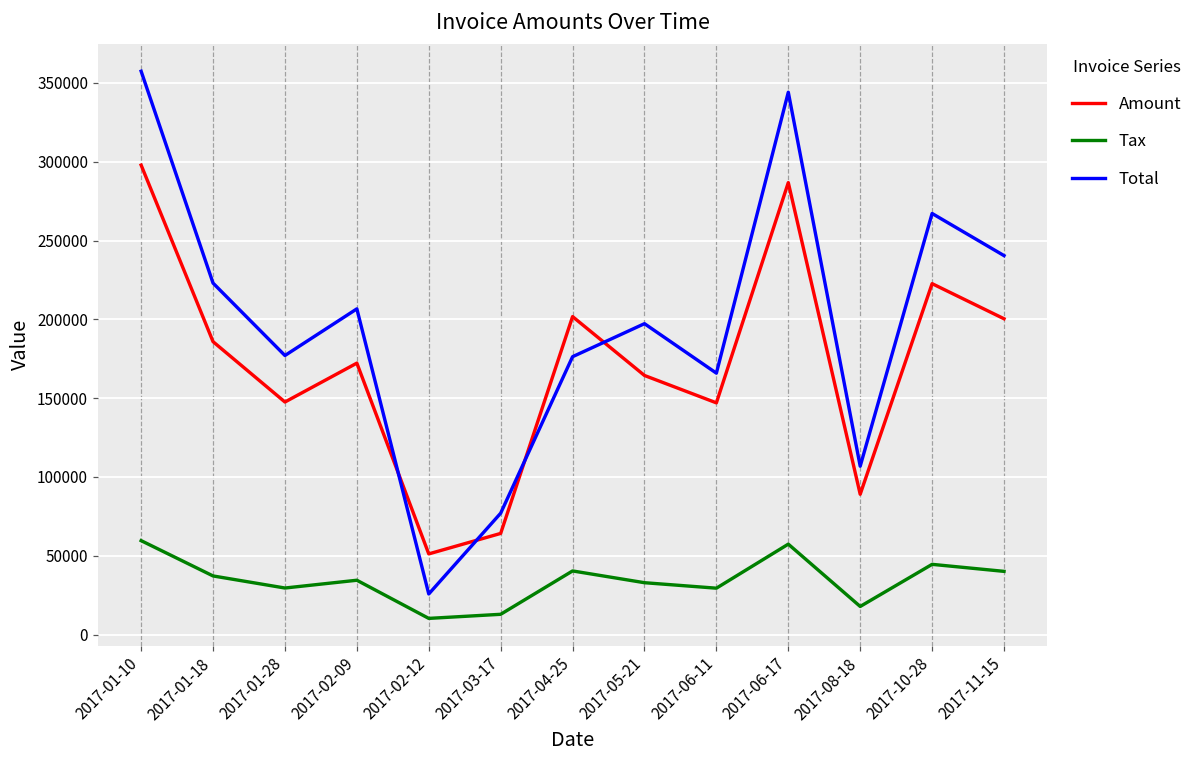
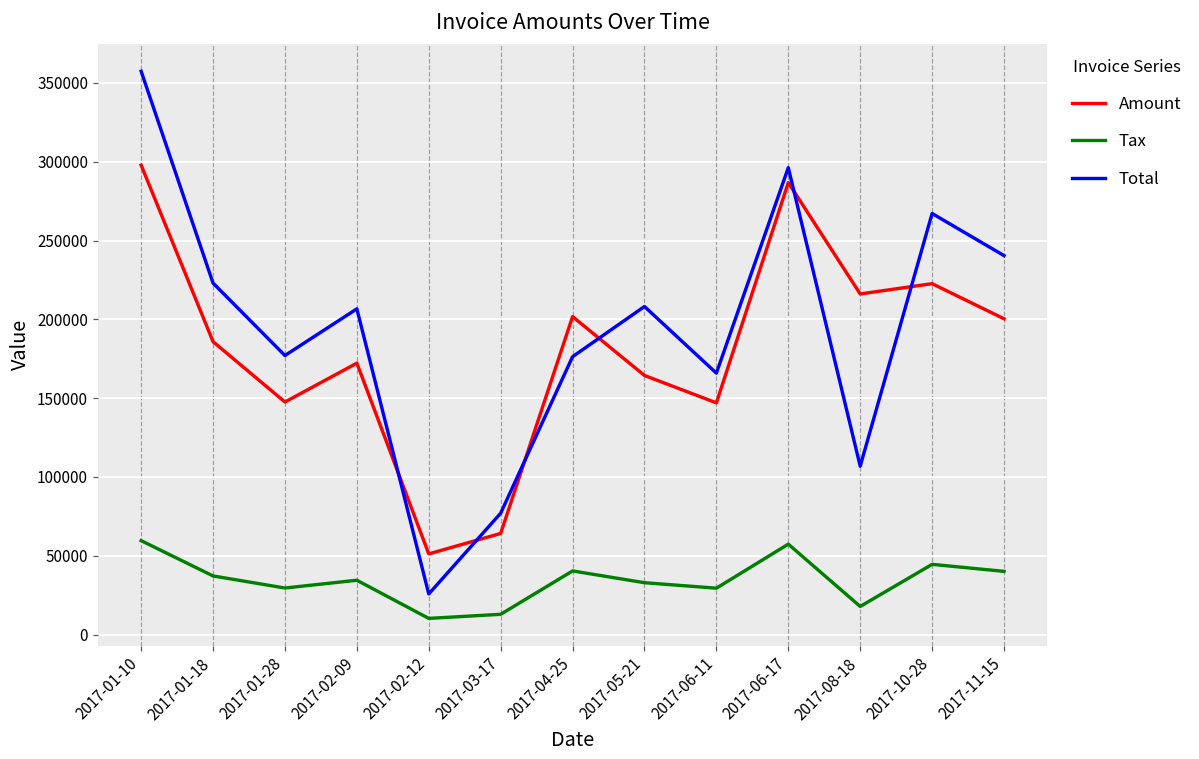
  {
    "Amount": {
      "2017-01-10": 298000,
      "2017-01-18": 186000,
      "2017-01-28": 148000,
      "2017-02-09": 172000,
      "2017-02-12": 51000,
      "2017-03-17": 64000,
      "2017-04-25": 202000,
      "2017-05-21": 164000,
      "2017-06-11": 147000,
      "2017-06-17": 287000,
-     "2017-08-18": 89000,
+     "2017-08-18": 216000,
      "2017-10-28": 223000,
      "2017-11-15": 200000
    },
    "Tax": {
      "2017-01-10": 60000,
      "2017-01-18": 37000,
      "2017-01-28": 30000,
      "2017-02-09": 34000,
      "2017-02-12": 10000,
      "2017-03-17": 13000,
      "2017-04-25": 40000,
      "2017-05-21": 33000,
      "2017-06-11": 29000,
      "2017-06-17": 57000,
      "2017-08-18": 18000,
      "2017-10-28": 45000,
      "2017-11-15": 40000
    },
    "Total": {
      "2017-01-10": 357000,
      "2017-01-18": 223000,
      "2017-01-28": 177000,
      "2017-02-09": 207000,
      "2017-02-12": 26000,
      "2017-03-17": 77000,
      "2017-04-25": 176000,
-     "2017-05-21": 197000,
+     "2017-05-21": 208000,
      "2017-06-11": 166000,
-     "2017-06-17": 344000,
+     "2017-06-17": 296000,
      "2017-08-18": 107000,
      "2017-10-28": 267000,
      "2017-11-15": 240000
    }
  }
